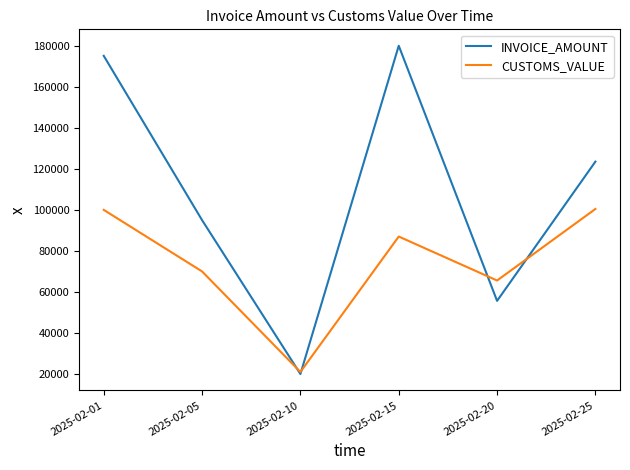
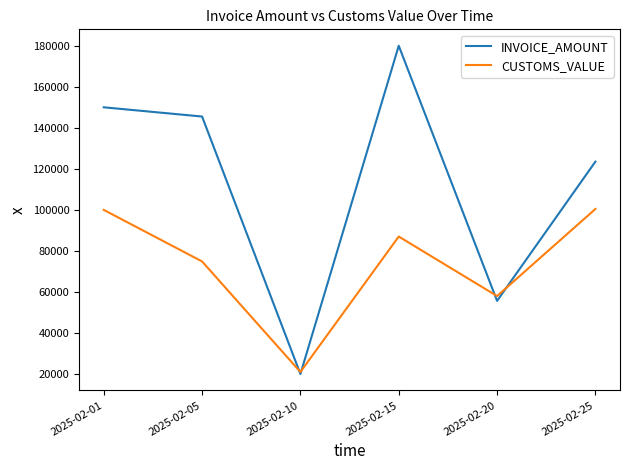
  {
    "INVOICE_AMOUNT": {
-     "2025-02-01": 175000,
-     "2025-02-05": 95000,
+     "2025-02-01": 150000,
+     "2025-02-05": 145000,
      "2025-02-15": 180000,
      "2025-02-20": 56000,
      "2025-02-25": 124000
    },
    "CUSTOMS_VALUE": {
      "2025-02-01": 100000,
-     "2025-02-05": 70000,
+     "2025-02-05": 75000,
      "2025-02-15": 87000,
-     "2025-02-20": 66000,
+     "2025-02-20": 58000,
      "2025-02-25": 100000
    }
  }
